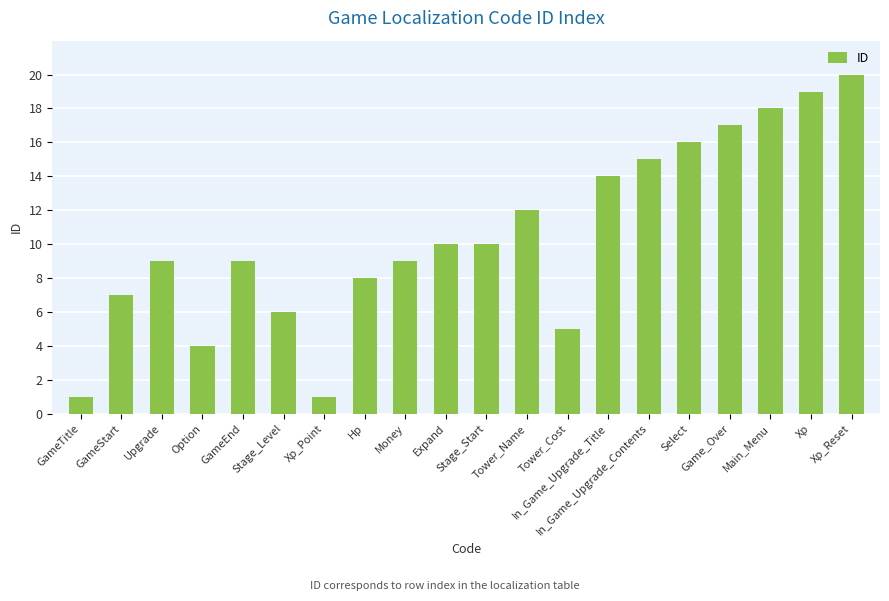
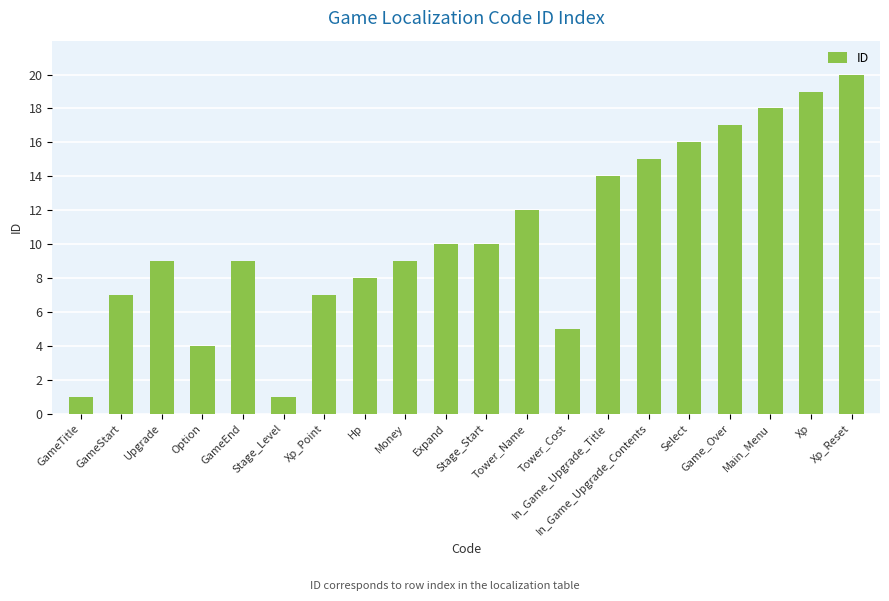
  {
    "GameTitle": 1,
    "GameStart": 7,
    "Upgrade": 9,
    "Option": 4,
    "GameEnd": 9,
-   "Stage_Level": 6,
-   "Xp_Point": 1,
+   "Stage_Level": 1,
+   "Xp_Point": 7,
    "Hp": 8,
    "Money": 9,
    "Expand": 10,
    "Stage_Start": 10,
    "Tower_Name": 12,
    "Tower_Cost": 5,
    "In_Game_Upgrade_Title": 14,
    "In_Game_Upgrade_Contents": 15,
    "Select": 16,
    "Game_Over": 17,
    "Main_Menu": 18,
    "Xp": 19,
    "Xp_Reset": 20
  }
